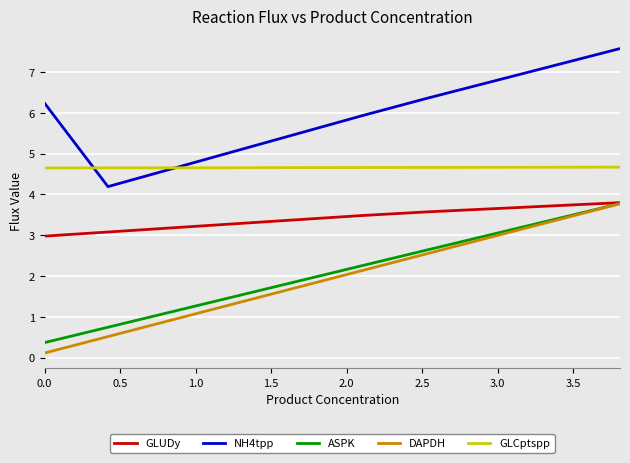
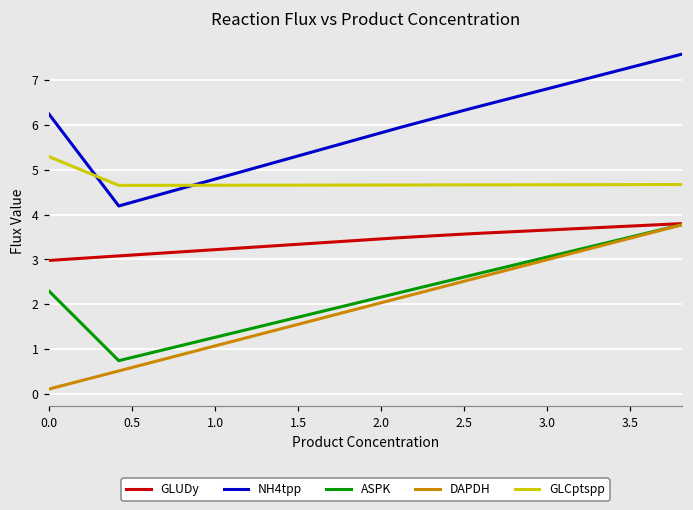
  {
    "GLUDy": {
      "0.0": 3.0
    },
    "NH4tpp": {
      "0.0": 6.2
    },
    "ASPK": {
-     "0.0": 0.4
+     "0.0": 2.3
    },
    "DAPDH": {
      "0.0": 0.1
    },
    "GLCptspp": {
-     "0.0": 4.6
+     "0.0": 5.3
    }
  }
